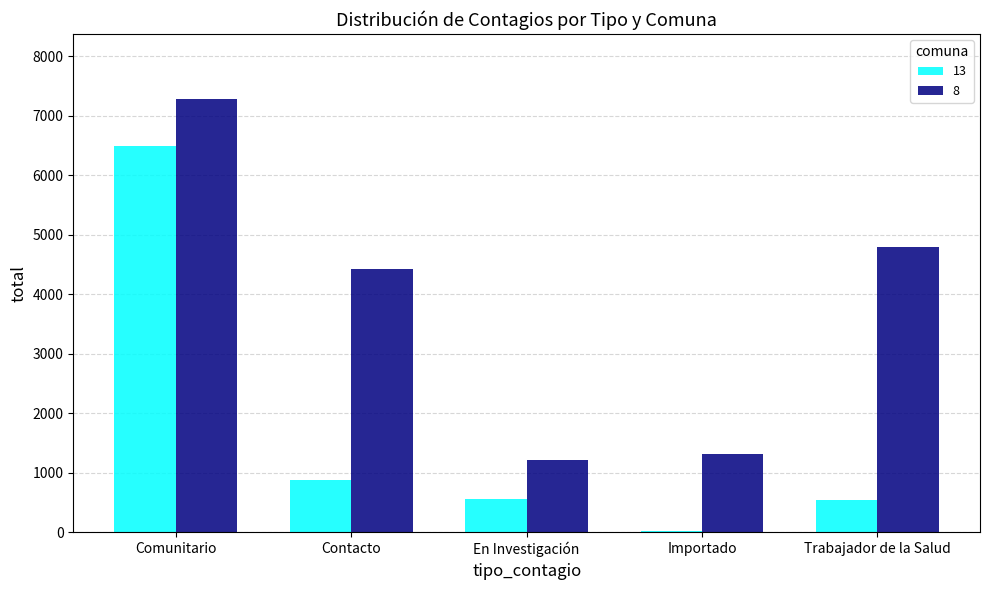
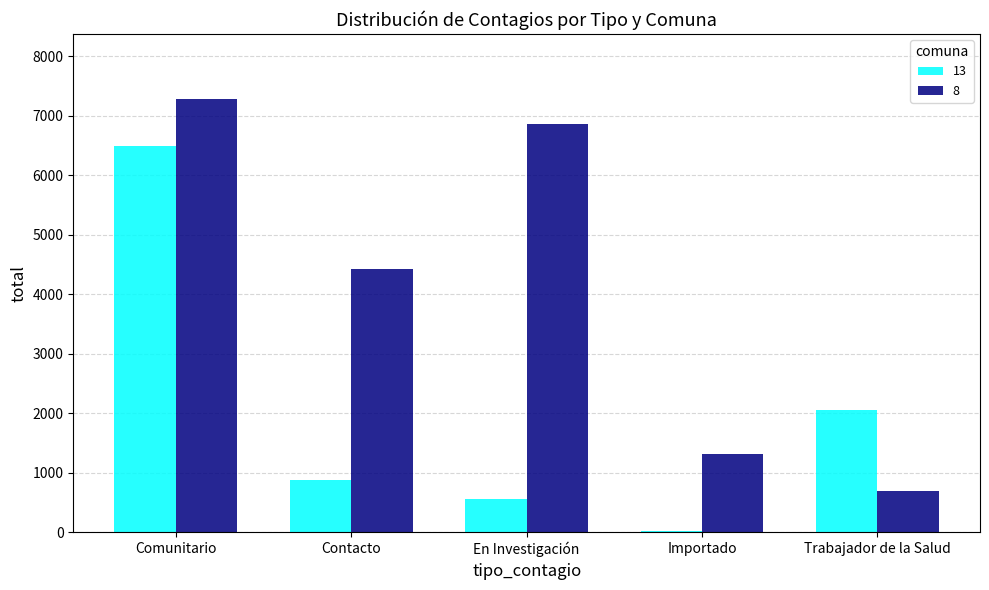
  {
    "13": {
      "Comunitario": 6500,
      "Contacto": 900,
      "En Investigación": 600,
-     "Trabajador de la Salud": 500
+     "Trabajador de la Salud": 2100
    },
    "8": {
      "Comunitario": 7300,
      "Contacto": 4400,
-     "En Investigación": 1200,
+     "En Investigación": 6900,
      "Importado": 1300,
-     "Trabajador de la Salud": 4800
+     "Trabajador de la Salud": 700
    }
  }
